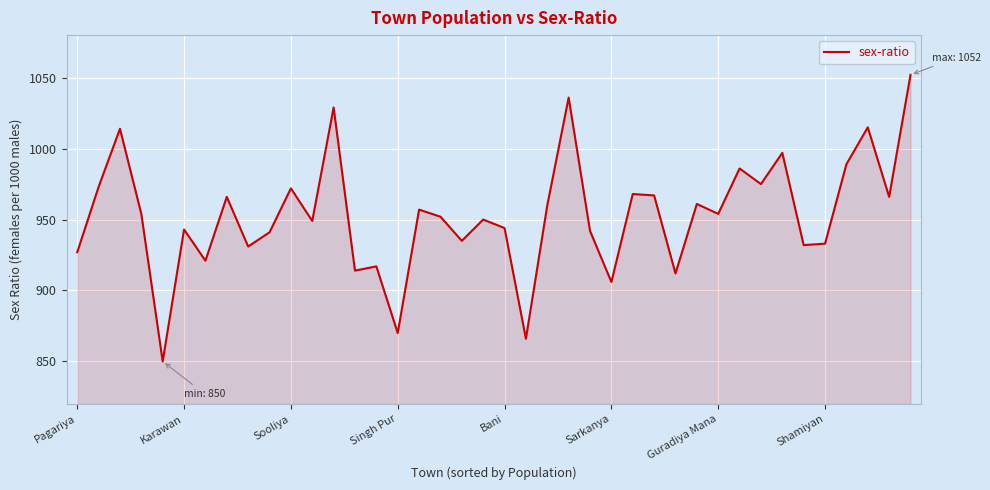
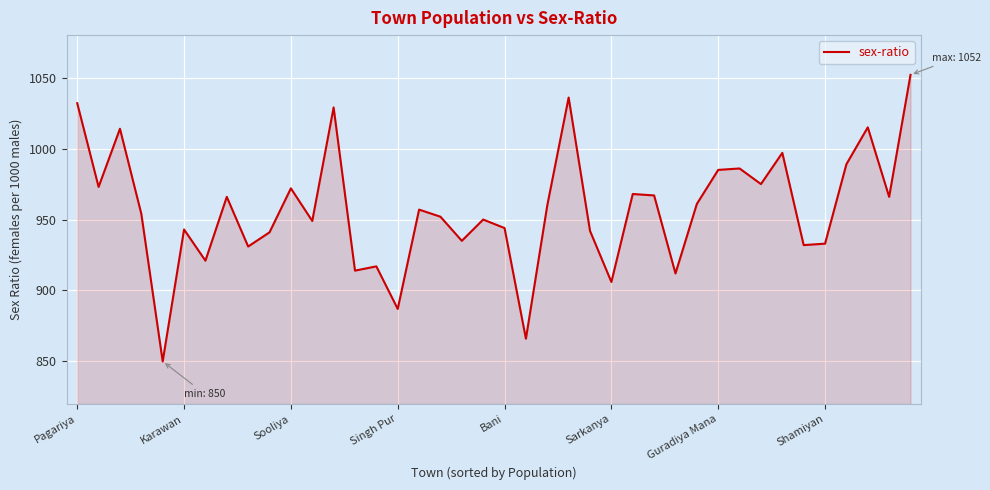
  {
-   "Pagariya": 927,
+   "Pagariya": 1032,
    "Karawan": 943,
    "Sooliya": 972,
-   "Singh Pur": 870,
+   "Singh Pur": 887,
    "Bani": 944,
    "Sarkanya": 906,
-   "Guradiya Mana": 954,
+   "Guradiya Mana": 985,
    "Shamiyan": 933
  }
